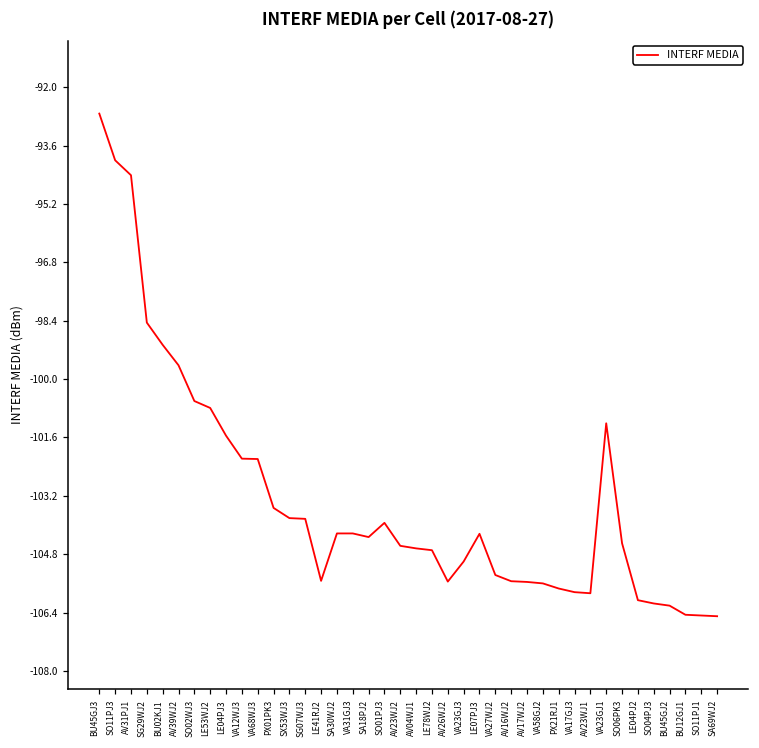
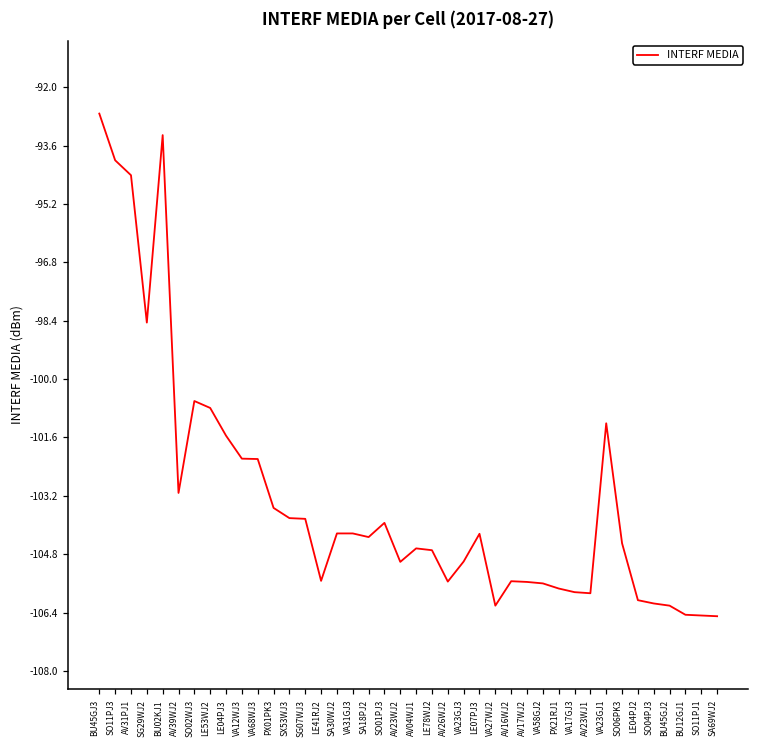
  {
    "BU45GJ3": -92.7,
    "SO11PJ3": -94.0,
    "AV31PJ1": -94.4,
    "SG29WJ2": -98.5,
-   "BU02KJ1": -99.1,
-   "AV39WJ2": -99.6,
+   "BU02KJ1": -93.3,
+   "AV39WJ2": -103.1,
    "SO02WJ3": -100.6,
    "LE53WJ2": -100.8,
    "LE04PJ3": -101.6,
    "VA12WJ3": -102.2,
    "VA68WJ3": -102.2,
    "PX01PK3": -103.5,
    "SX53WJ3": -103.8,
    "SG07WJ3": -103.8,
    "LE41RJ2": -105.5,
    "SA30WJ2": -104.2,
    "VA31GJ3": -104.2,
    "SA18PJ2": -104.3,
    "SO01PJ3": -103.9,
-   "AV23WJ2": -104.6,
+   "AV23WJ2": -105.0,
    "AV04WJ1": -104.6,
    "LE78WJ2": -104.7,
    "AV26WJ2": -105.6,
    "VA23GJ3": -105.0,
    "LE07PJ3": -104.2,
-   "VA27WJ2": -105.4,
+   "VA27WJ2": -106.2,
    "AV16WJ2": -105.5,
    "AV17WJ2": -105.6,
    "VA58GJ2": -105.6,
    "PX21RJ1": -105.7,
    "VA17GJ3": -105.8,
    "AV23WJ1": -105.9,
    "VA23GJ1": -101.2,
    "SO06PK3": -104.5,
    "LE04PJ2": -106.1,
    "SO04PJ3": -106.2,
    "BU45GJ2": -106.2,
    "BU12GJ1": -106.5,
    "SO11PJ1": -106.5,
    "SA69WJ2": -106.5
  }
